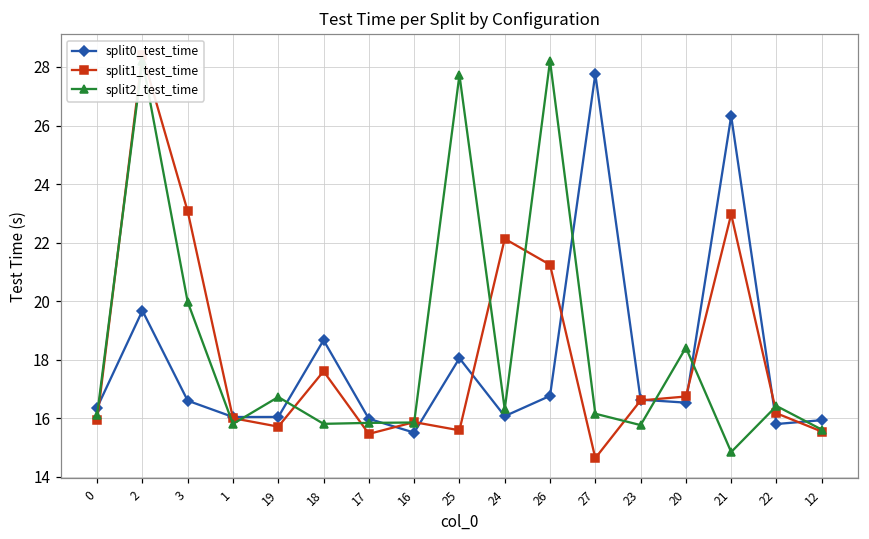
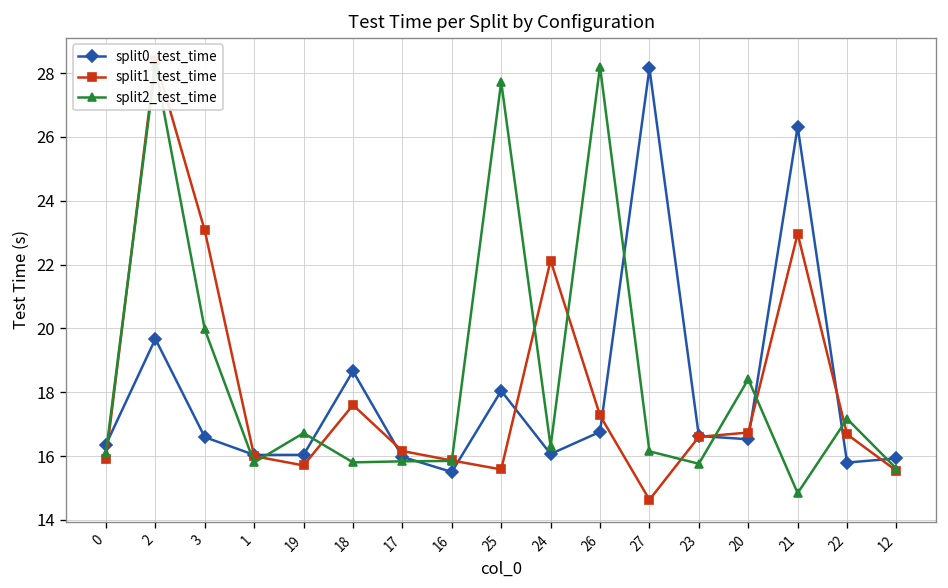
  {
    "split0_test_time": {
      "0": 16.4,
      "2": 19.7,
      "3": 16.6,
      "19": 16.0,
      "18": 18.7,
      "17": 16.0,
      "16": 15.5,
      "25": 18.0,
      "24": 16.1,
      "26": 16.8,
-     "27": 27.8,
+     "27": 28.2,
      "20": 16.5,
      "21": 26.3,
      "22": 15.8,
      "12": 15.9
    },
    "split1_test_time": {
      "0": 15.9,
      "3": 23.1,
      "19": 15.7,
      "18": 17.6,
-     "17": 15.5,
+     "17": 16.2,
      "25": 15.6,
      "24": 22.1,
-     "26": 21.2,
+     "26": 17.3,
      "27": 14.6,
      "20": 16.7,
      "21": 23.0,
-     "22": 16.2
+     "22": 16.7
    },
    "split2_test_time": {
      "0": 16.1,
      "3": 20.0,
      "1": 15.8,
      "19": 16.7,
      "18": 15.8,
      "17": 15.8,
      "25": 27.7,
      "24": 16.3,
      "26": 28.2,
      "27": 16.2,
      "23": 15.8,
      "20": 18.4,
      "21": 14.8,
-     "22": 16.4
+     "22": 17.2
    }
  }
